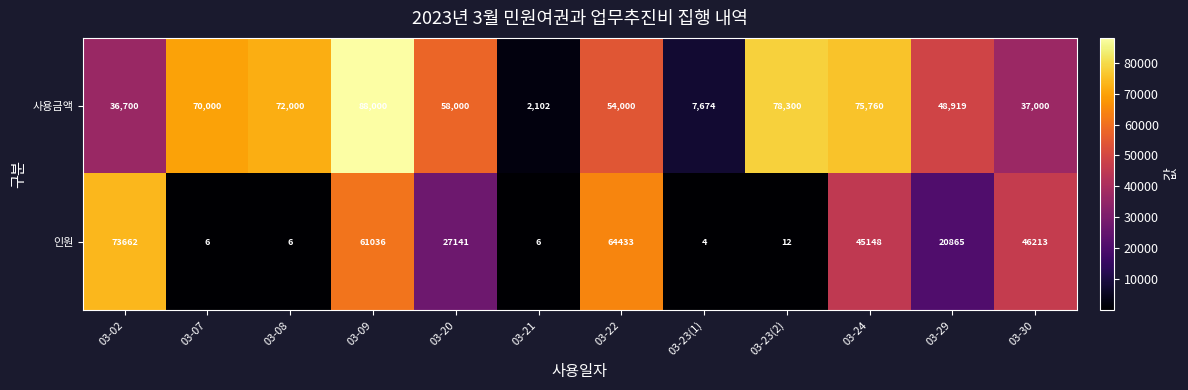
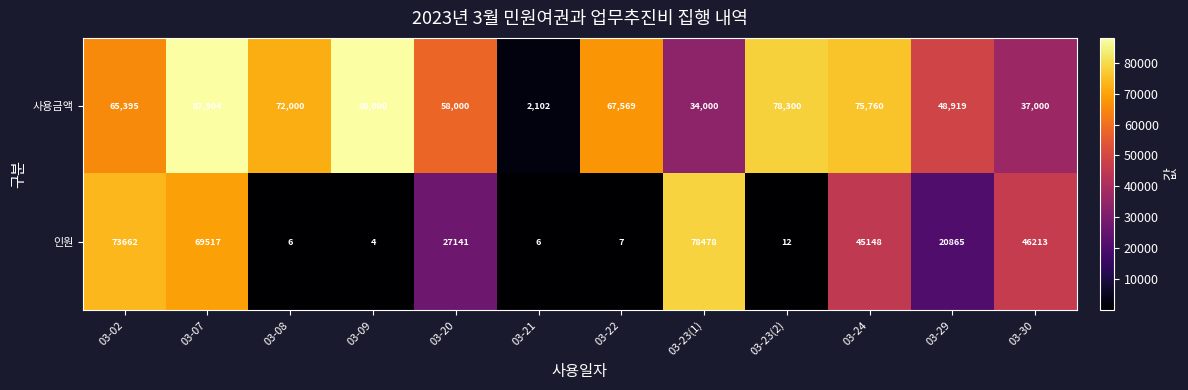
  {
    "사용금액": {
-     "03-02": "36,700",
-     "03-07": "70,000",
+     "03-02": "65,395",
+     "03-07": "87,904",
      "03-08": "72,000",
      "03-09": "88,000",
      "03-20": "58,000",
      "03-21": "2,102",
-     "03-22": "54,000",
-     "03-23(1)": "7,674",
+     "03-22": "67,569",
+     "03-23(1)": "34,000",
      "03-23(2)": "78,300",
      "03-24": "75,760",
      "03-29": "48,919",
      "03-30": "37,000"
    },
    "인원": {
      "03-02": "73662",
-     "03-07": "6",
+     "03-07": "69517",
      "03-08": "6",
-     "03-09": "61036",
+     "03-09": "4",
      "03-20": "27141",
      "03-21": "6",
-     "03-22": "64433",
-     "03-23(1)": "4",
+     "03-22": "7",
+     "03-23(1)": "78478",
      "03-23(2)": "12",
      "03-24": "45148",
      "03-29": "20865",
      "03-30": "46213"
    }
  }
